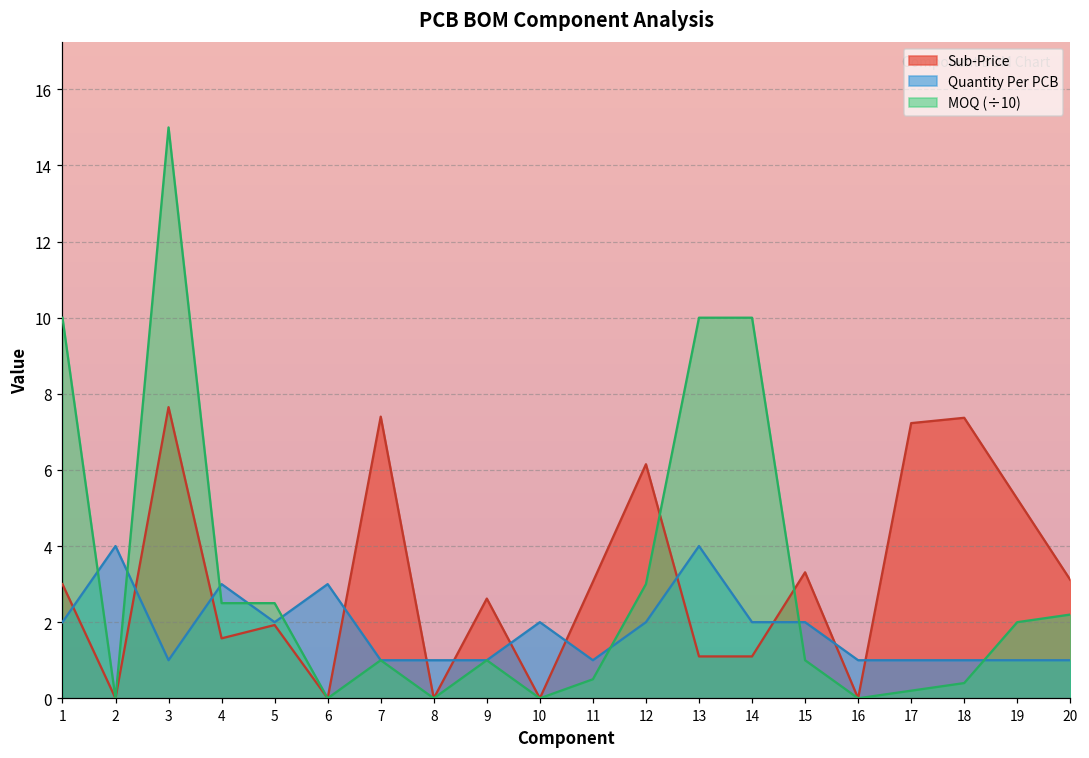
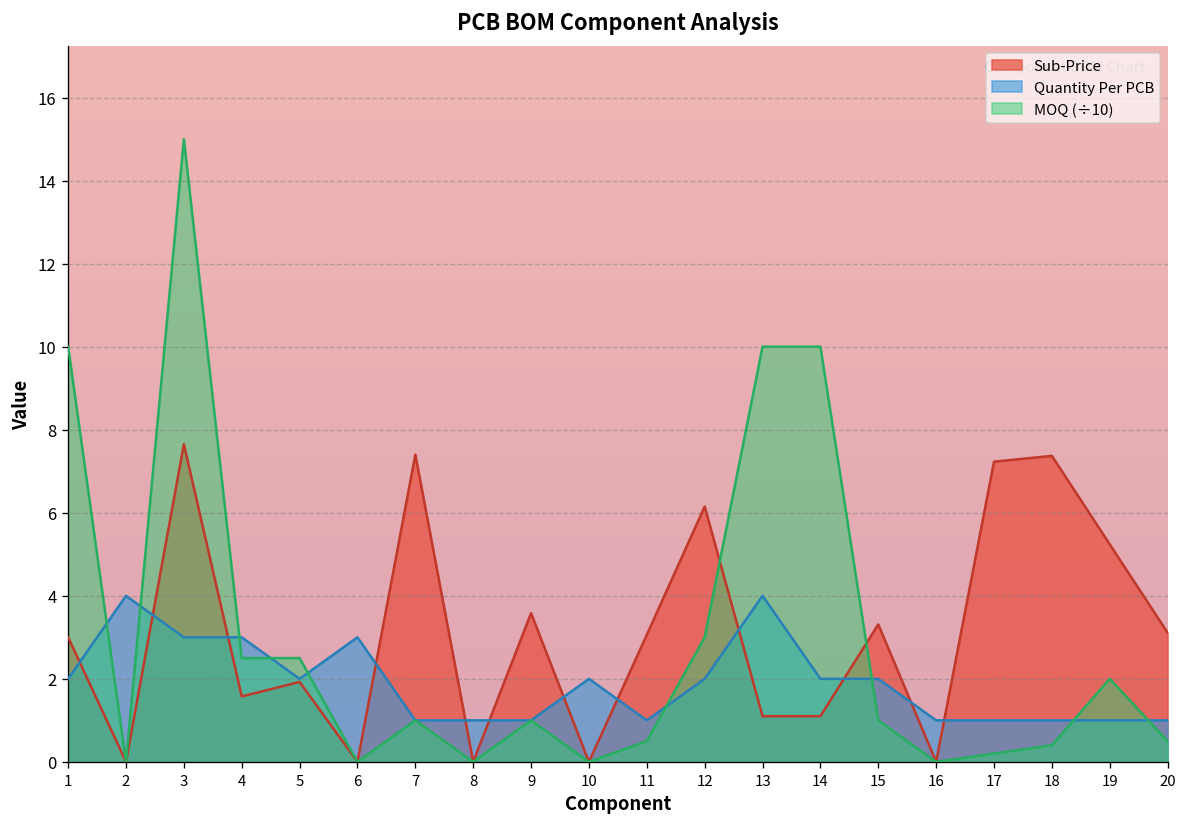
  {
    "Sub-Price": {
      "1": 3.0,
      "3": 7.7,
      "4": 1.6,
      "5": 1.9,
      "7": 7.4,
-     "9": 2.6,
+     "9": 3.6,
      "11": 3.1,
      "12": 6.2,
      "13": 1.1,
      "14": 1.1,
      "15": 3.3,
      "17": 7.2,
      "18": 7.4,
      "19": 5.2,
      "20": 3.1
    },
    "Quantity Per PCB": {
      "1": 2,
      "2": 4,
-     "3": 1,
+     "3": 3,
      "4": 3,
      "5": 2,
      "6": 3,
      "8": 1,
      "10": 2,
      "11": 1,
      "12": 2,
      "13": 4,
      "14": 2,
      "15": 2,
      "16": 1,
      "17": 1,
      "18": 1,
      "19": 1,
      "20": 1
    },
    "MOQ (÷10)": {
      "1": 10.0,
      "3": 15.0,
      "4": 2.5,
      "5": 2.5,
      "11": 0.5,
      "12": 3.0,
      "13": 10.0,
      "14": 10.0,
      "15": 1.0,
      "17": 0.2,
      "18": 0.4,
      "19": 2.0,
-     "20": 2.2
+     "20": 0.5
    }
  }
